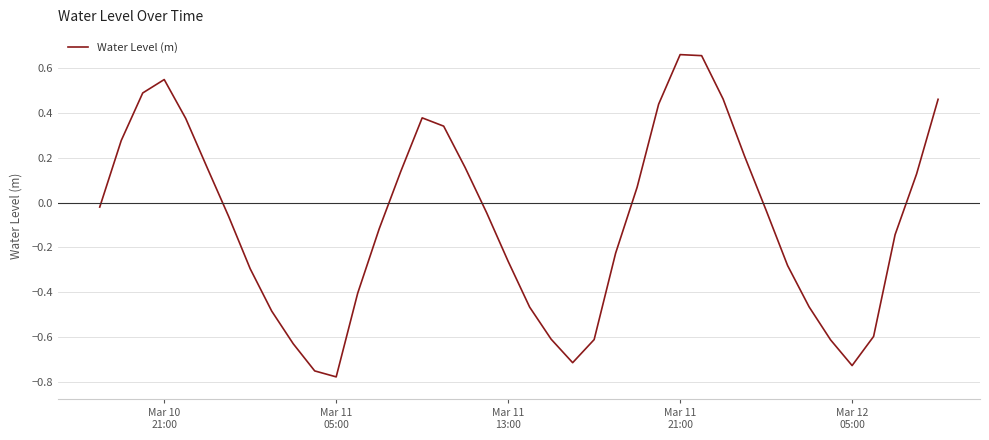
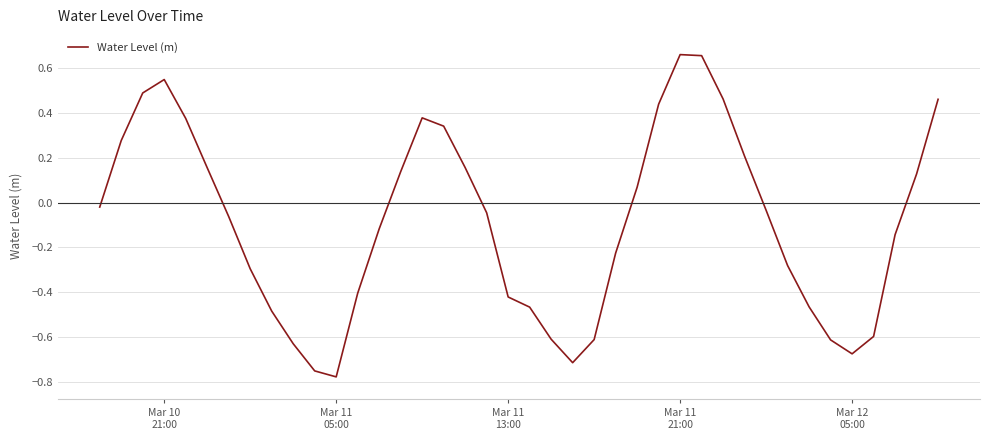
  {
    "Mar 10 21:00": 0.55,
    "Mar 11 05:00": -0.78,
-   "Mar 11 13:00": -0.26,
+   "Mar 11 13:00": -0.42,
    "Mar 11 21:00": 0.66,
-   "Mar 12 05:00": -0.72
+   "Mar 12 05:00": -0.67
  }
